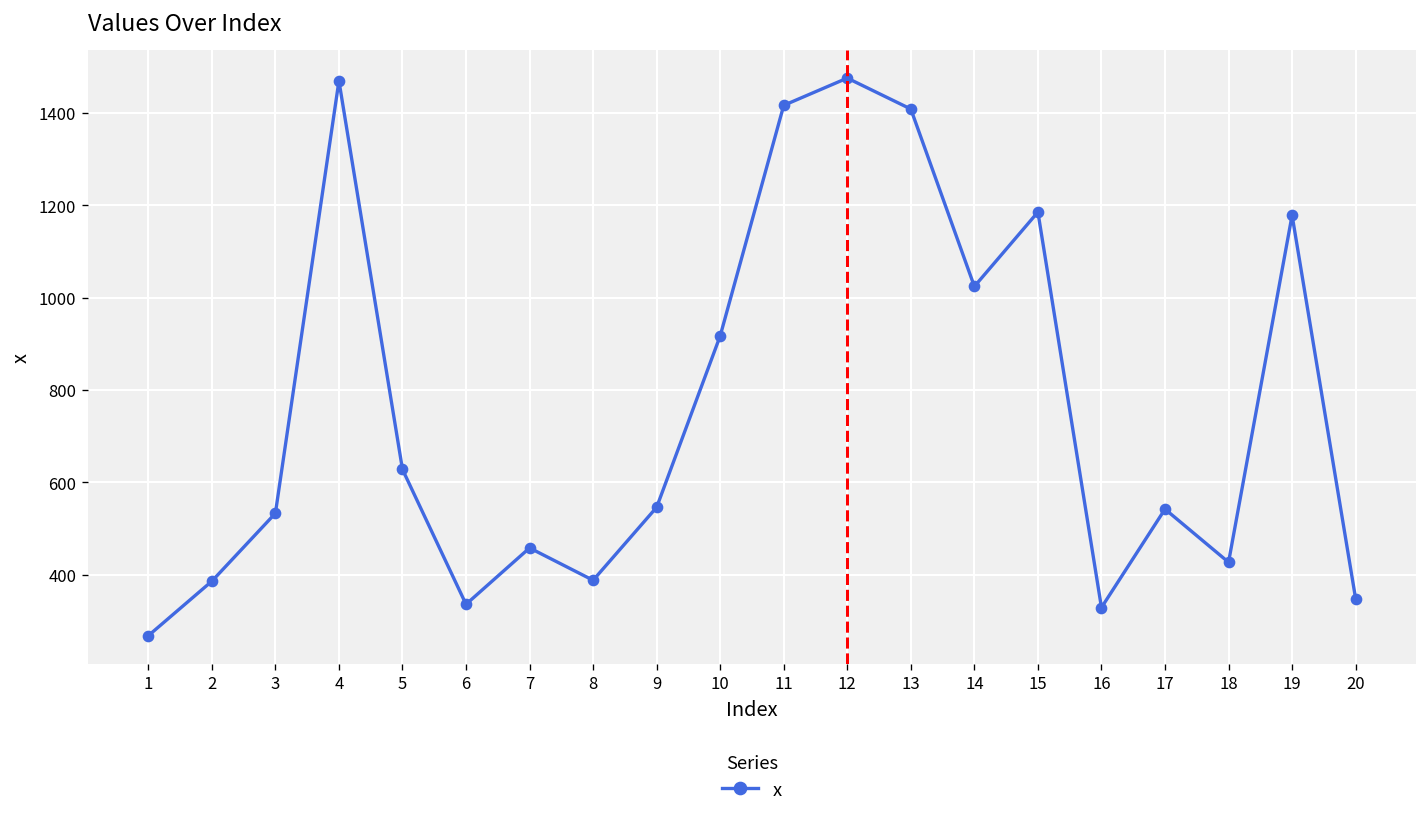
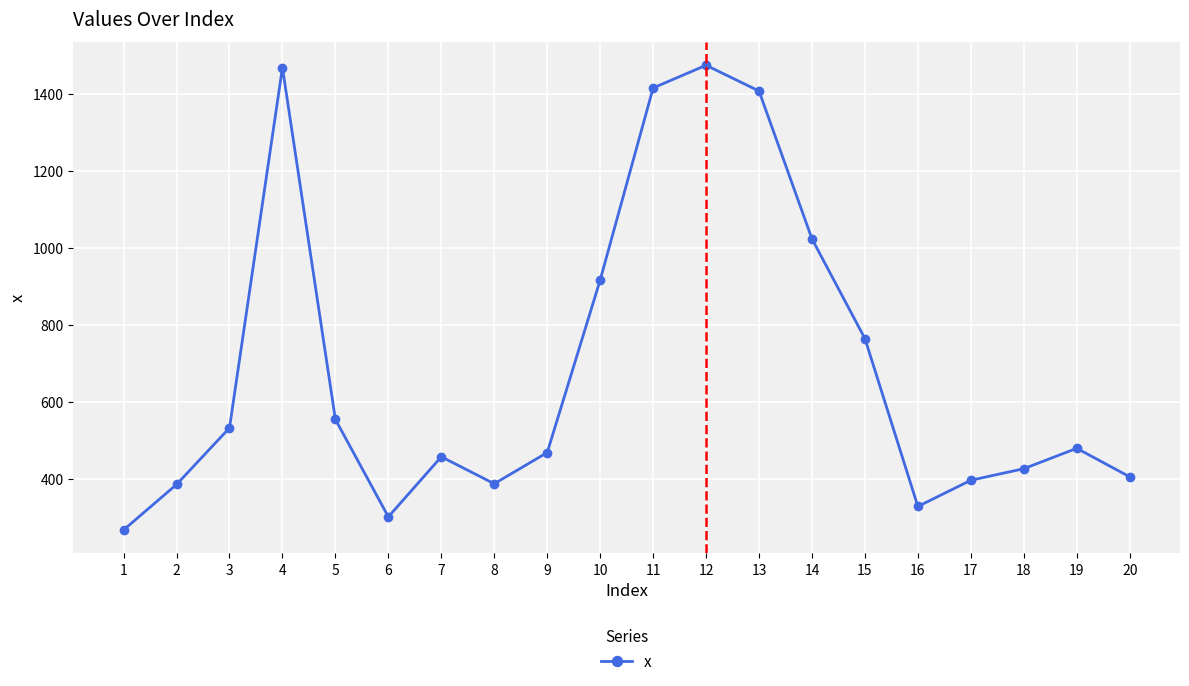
  {
    "1": 270,
    "2": 390,
    "3": 530,
    "4": 1470,
-   "5": 630,
-   "6": 340,
+   "5": 560,
+   "6": 300,
    "7": 460,
    "8": 390,
-   "9": 550,
+   "9": 470,
    "10": 920,
    "11": 1420,
    "12": 1480,
    "13": 1410,
    "14": 1020,
-   "15": 1190,
+   "15": 770,
    "16": 330,
-   "17": 540,
+   "17": 400,
    "18": 430,
-   "19": 1180,
-   "20": 350
+   "19": 480,
+   "20": 410
  }
